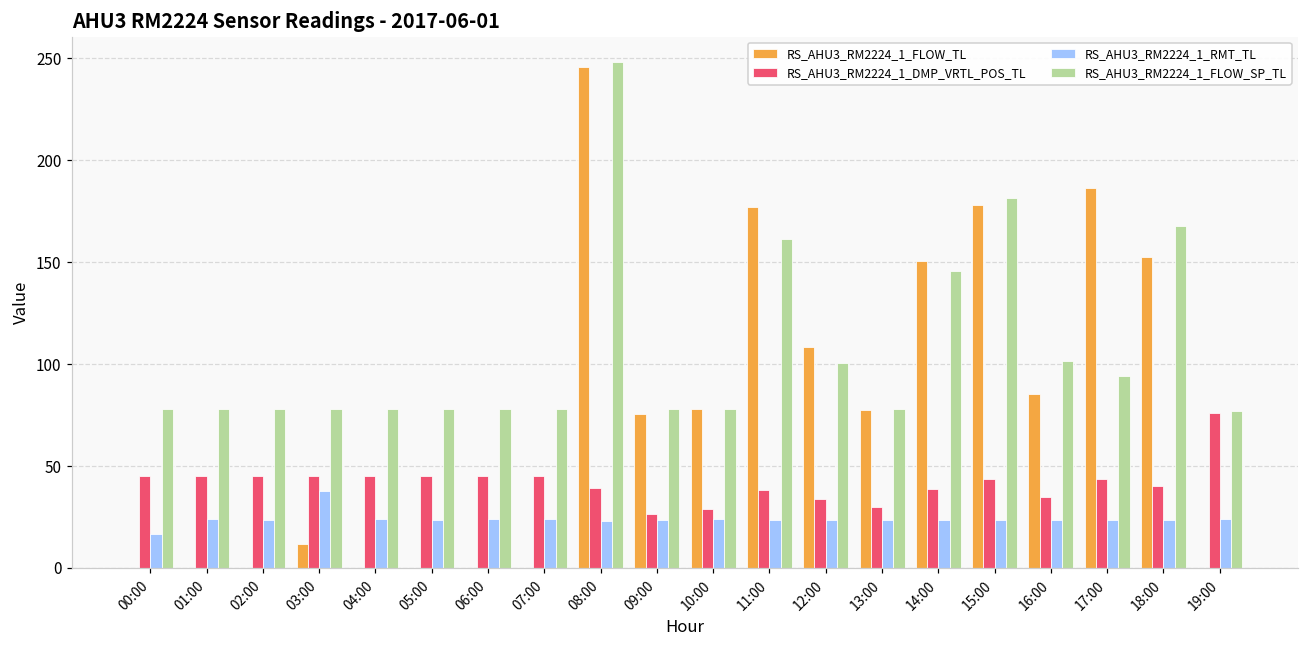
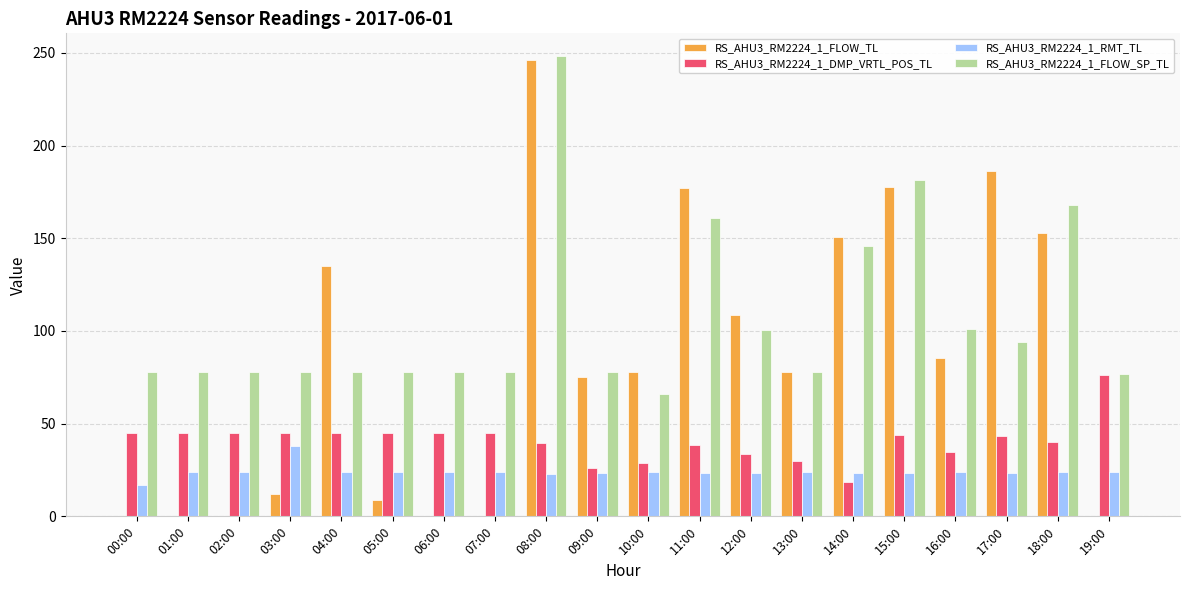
  {
    "RS_AHU3_RM2224_1_FLOW_TL": {
      "00:00": 0,
      "01:00": 0,
      "02:00": 0,
      "03:00": 12,
-     "04:00": 0,
-     "05:00": 0,
+     "04:00": 135,
+     "05:00": 9,
      "06:00": 0,
      "07:00": 0,
      "08:00": 246,
      "09:00": 75,
      "10:00": 78,
      "11:00": 177,
      "12:00": 109,
      "13:00": 78,
      "14:00": 151,
      "15:00": 178,
      "16:00": 85,
      "17:00": 186,
      "18:00": 153,
      "19:00": 0
    },
    "RS_AHU3_RM2224_1_DMP_VRTL_POS_TL": {
      "00:00": 45,
      "01:00": 45,
      "02:00": 45,
      "03:00": 45,
      "04:00": 45,
      "05:00": 45,
      "06:00": 45,
      "07:00": 45,
      "08:00": 39,
      "09:00": 26,
      "10:00": 29,
      "11:00": 38,
      "12:00": 34,
      "13:00": 30,
-     "14:00": 39,
+     "14:00": 19,
      "15:00": 44,
      "16:00": 35,
      "17:00": 44,
      "18:00": 40,
      "19:00": 76
    },
    "RS_AHU3_RM2224_1_RMT_TL": {
      "00:00": 17,
      "01:00": 24,
      "02:00": 24,
      "03:00": 38,
      "04:00": 24,
      "05:00": 24,
      "06:00": 24,
      "07:00": 24,
      "08:00": 23,
      "09:00": 23,
      "10:00": 24,
      "11:00": 23,
      "12:00": 23,
      "13:00": 24,
      "14:00": 23,
      "15:00": 24,
      "16:00": 24,
      "17:00": 24,
      "18:00": 24,
      "19:00": 24
    },
    "RS_AHU3_RM2224_1_FLOW_SP_TL": {
      "00:00": 78,
      "01:00": 78,
      "02:00": 78,
      "03:00": 78,
      "04:00": 78,
      "05:00": 78,
      "06:00": 78,
      "07:00": 78,
      "08:00": 248,
      "09:00": 78,
-     "10:00": 78,
+     "10:00": 66,
      "11:00": 161,
      "12:00": 101,
      "13:00": 78,
      "14:00": 146,
      "15:00": 182,
      "16:00": 101,
      "17:00": 94,
      "18:00": 168,
      "19:00": 77
    }
  }
